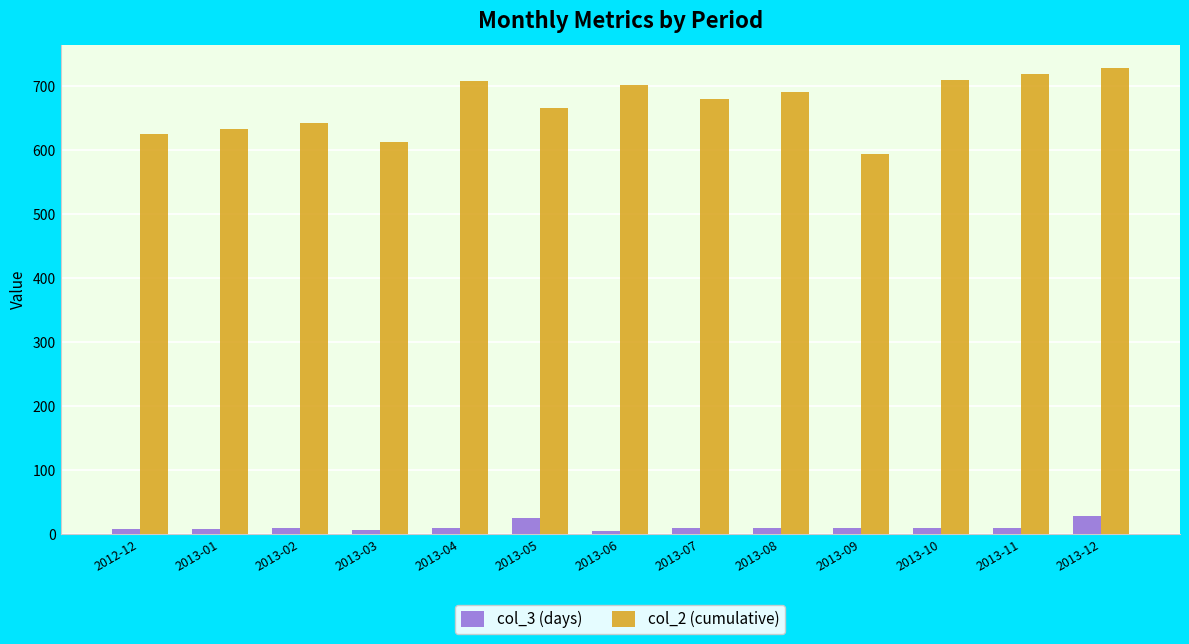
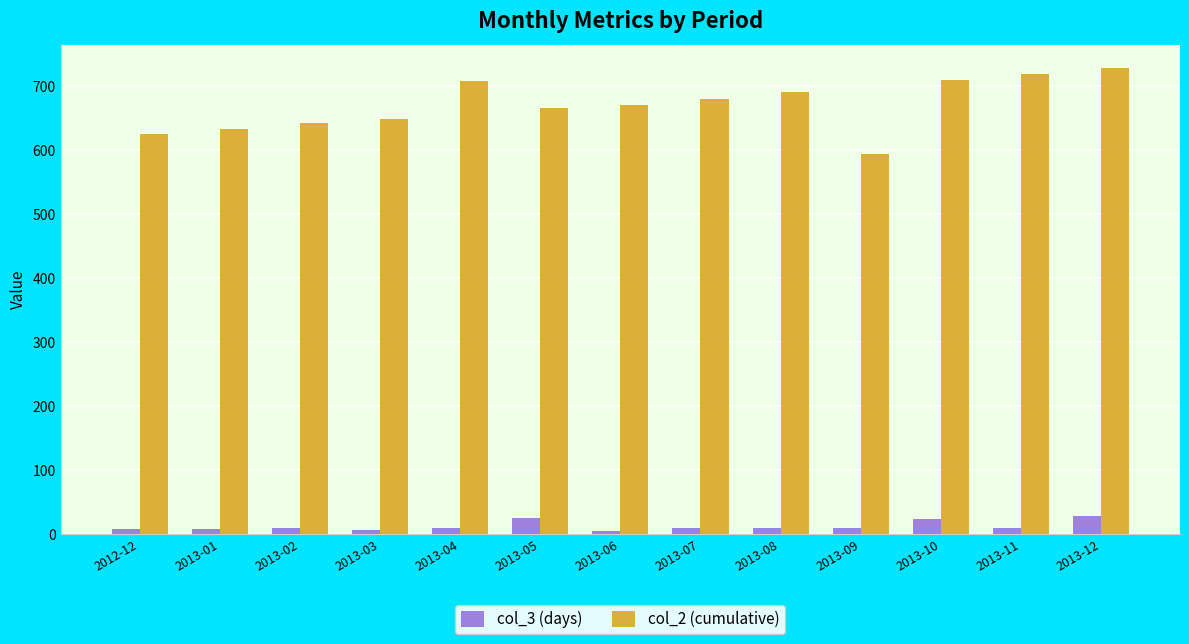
  {
    "col_3 (days)": {
      "2012-12": 10,
      "2013-01": 10,
      "2013-02": 10,
      "2013-03": 10,
      "2013-04": 10,
      "2013-05": 30,
      "2013-06": 10,
      "2013-07": 10,
      "2013-08": 10,
      "2013-09": 10,
-     "2013-10": 10,
+     "2013-10": 20,
      "2013-11": 10,
      "2013-12": 30
    },
    "col_2 (cumulative)": {
      "2012-12": 630,
      "2013-01": 630,
      "2013-02": 640,
-     "2013-03": 610,
+     "2013-03": 650,
      "2013-04": 710,
      "2013-05": 670,
-     "2013-06": 700,
+     "2013-06": 670,
      "2013-07": 680,
      "2013-08": 690,
      "2013-09": 590,
      "2013-10": 710,
      "2013-11": 720,
      "2013-12": 730
    }
  }
